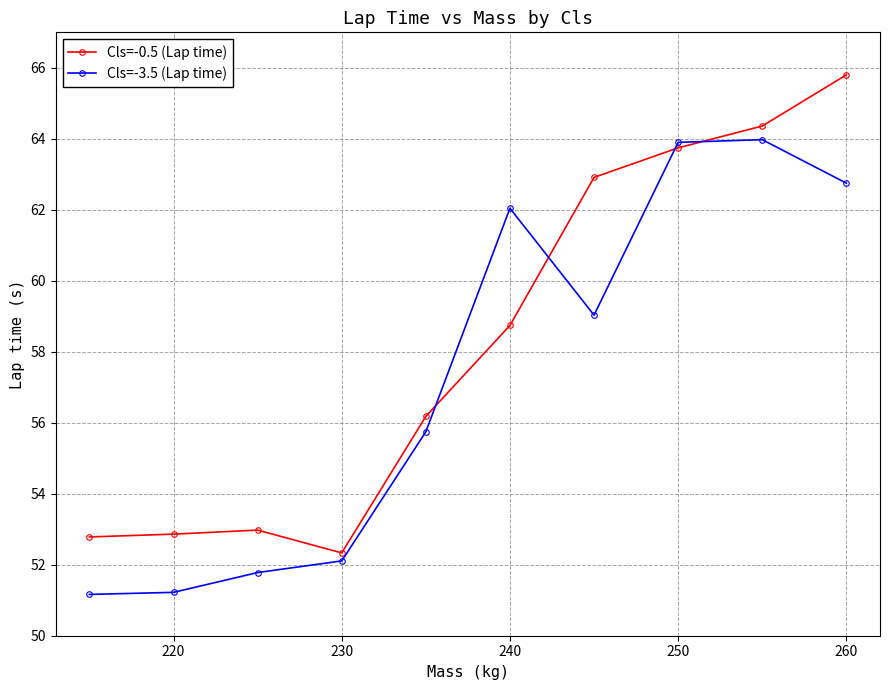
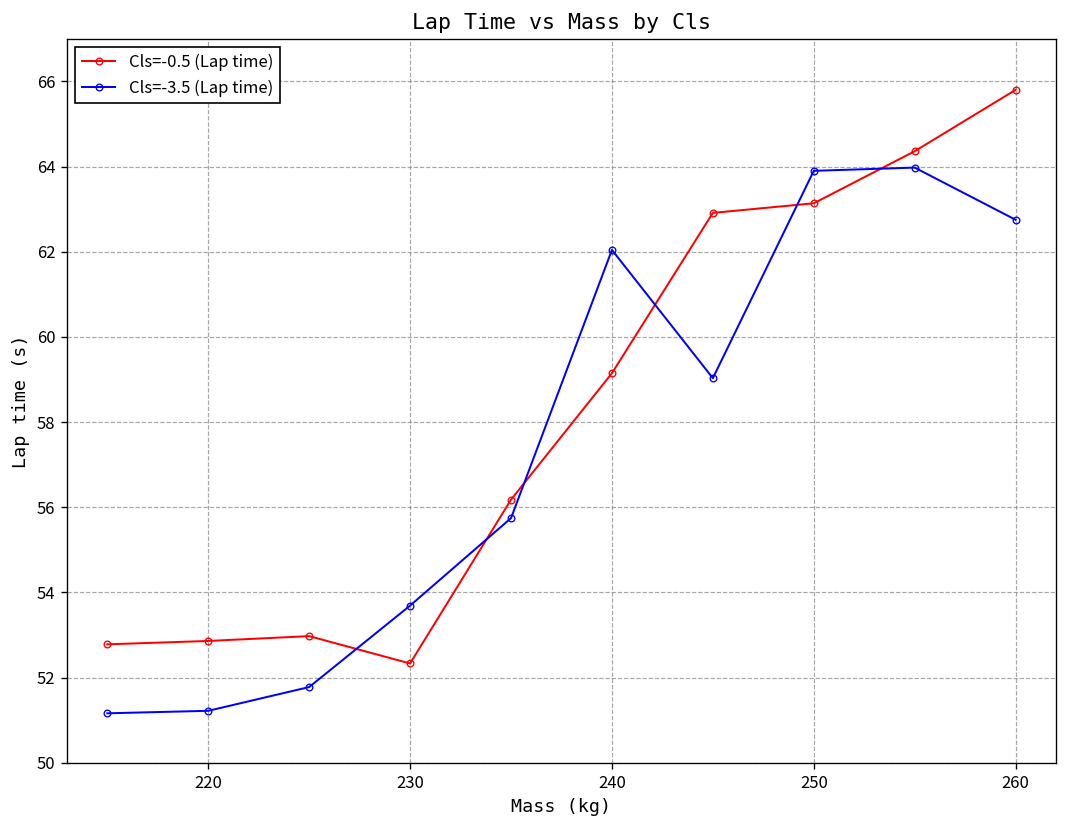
  {
    "Cls=-0.5 (Lap time)": {
      "220": 52.9,
      "230": 52.3,
-     "240": 58.7,
-     "250": 63.7,
+     "240": 59.1,
+     "250": 63.1,
      "260": 65.8
    },
    "Cls=-3.5 (Lap time)": {
      "220": 51.2,
-     "230": 52.1,
+     "230": 53.7,
      "240": 62.0,
      "250": 63.9,
      "260": 62.8
    }
  }
